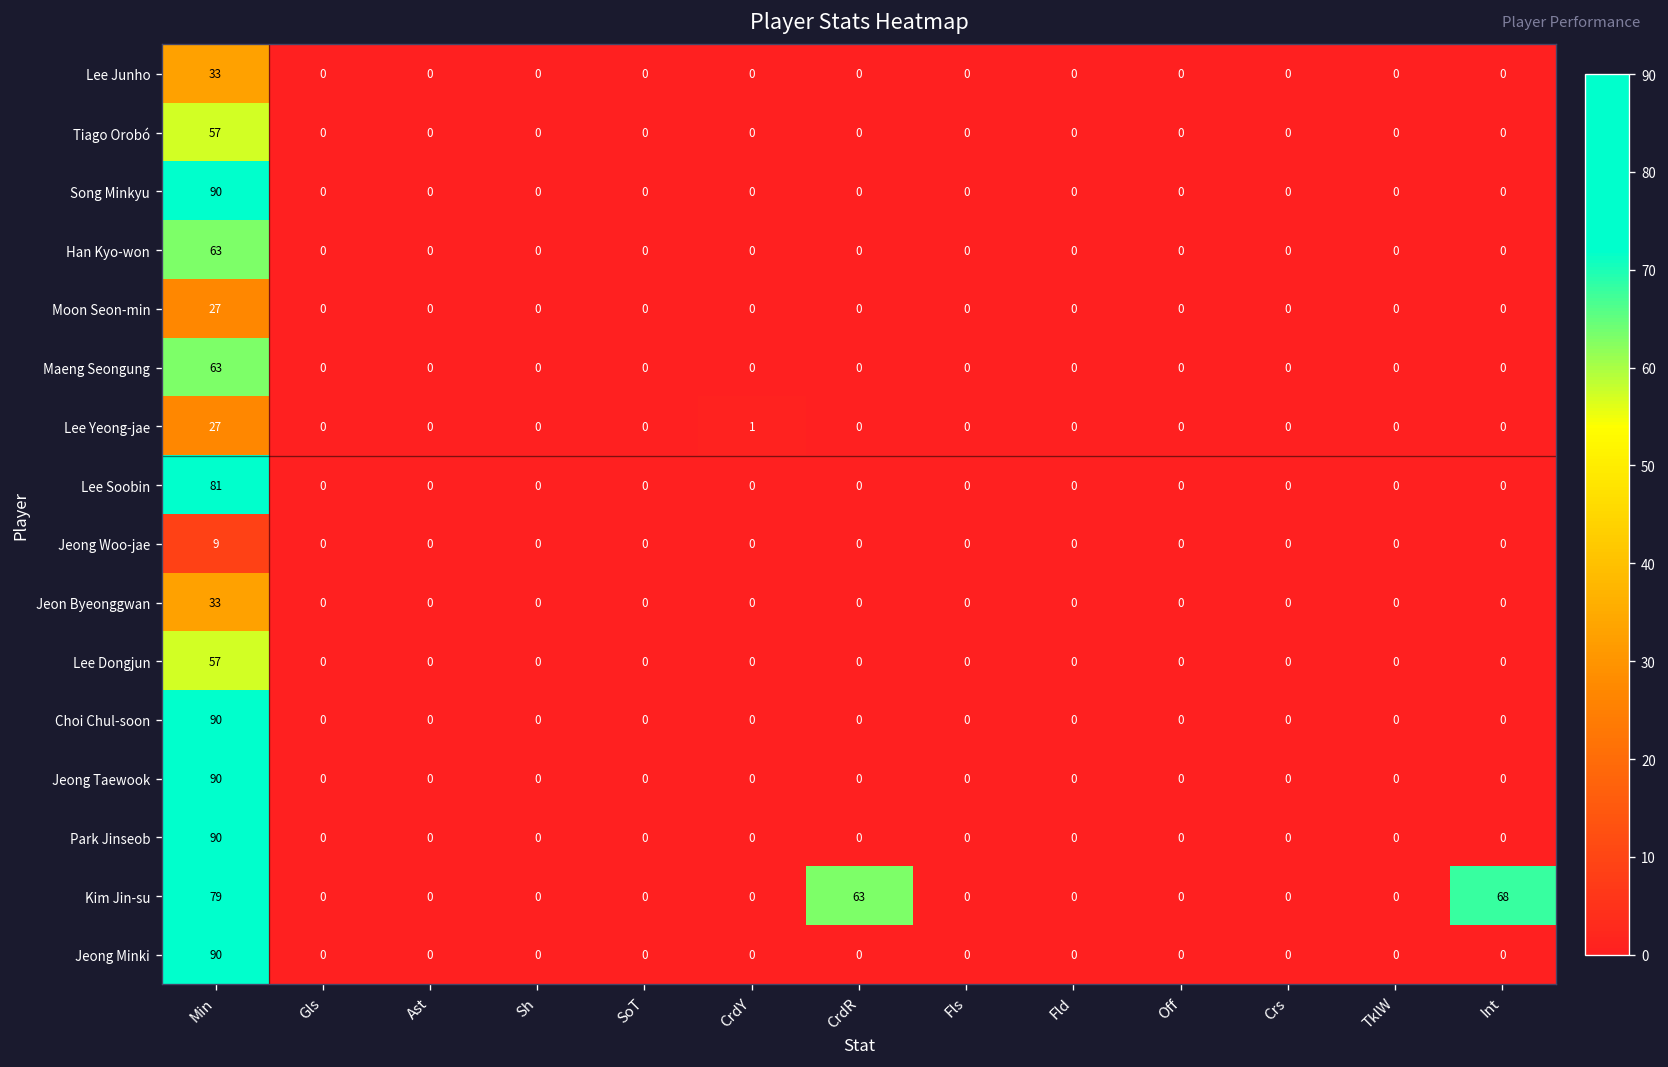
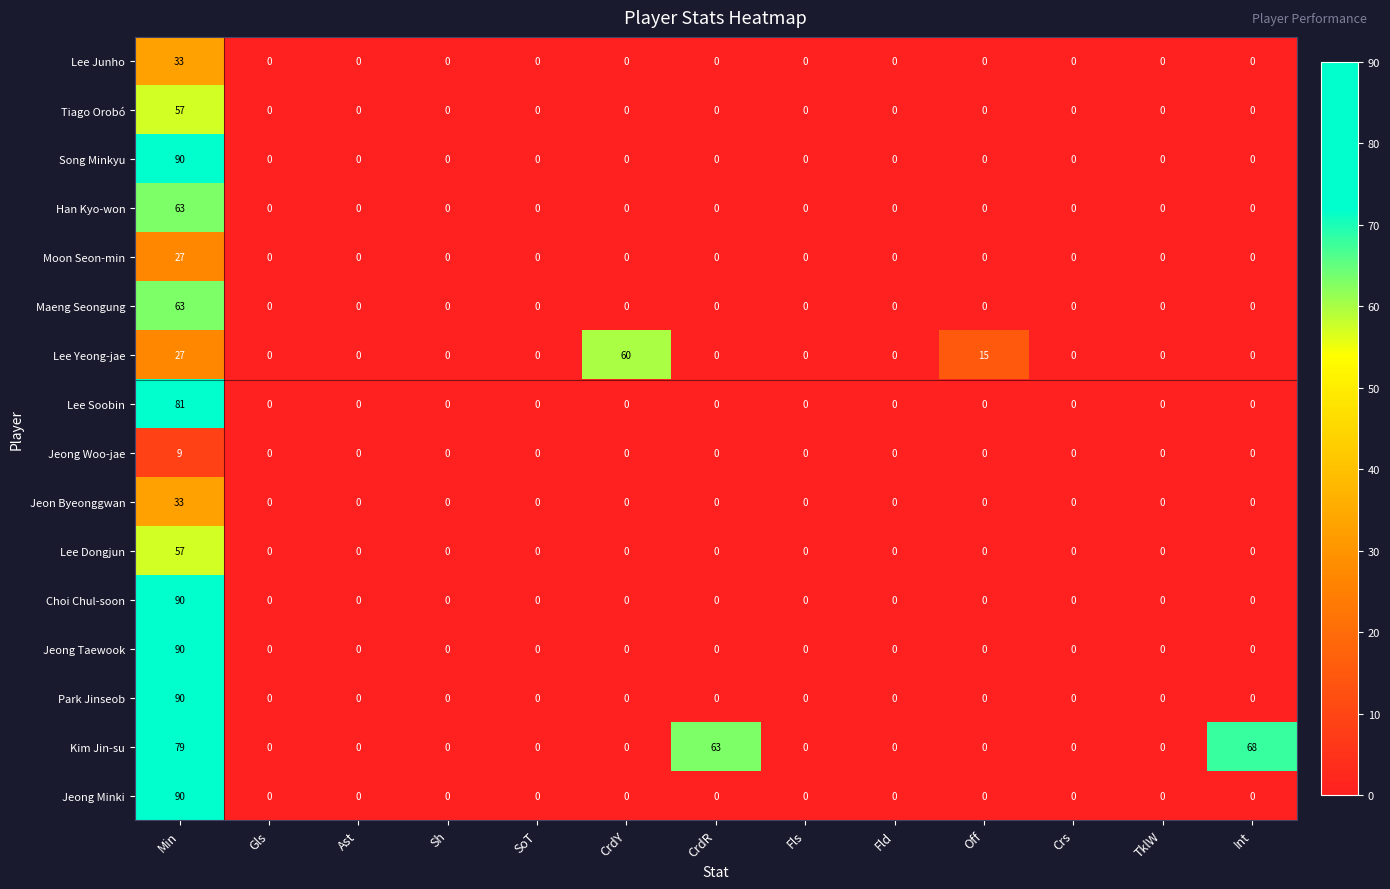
  {
    "Lee Yeong-jae": {
      "Min": 27,
      "Gls": 0,
      "Ast": 0,
      "Sh": 0,
      "SoT": 0,
-     "CrdY": 1,
+     "CrdY": 60,
      "CrdR": 0,
      "Fls": 0,
      "Fld": 0,
-     "Off": 0,
+     "Off": 15,
      "Crs": 0,
      "TklW": 0,
      "Int": 0
    }
  }
